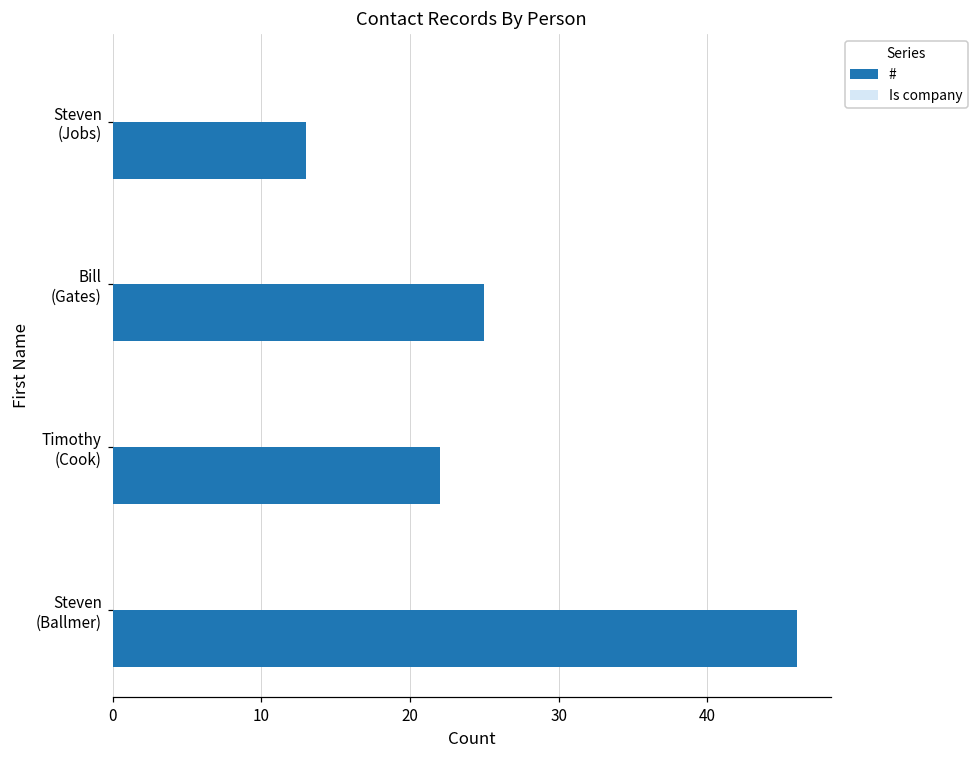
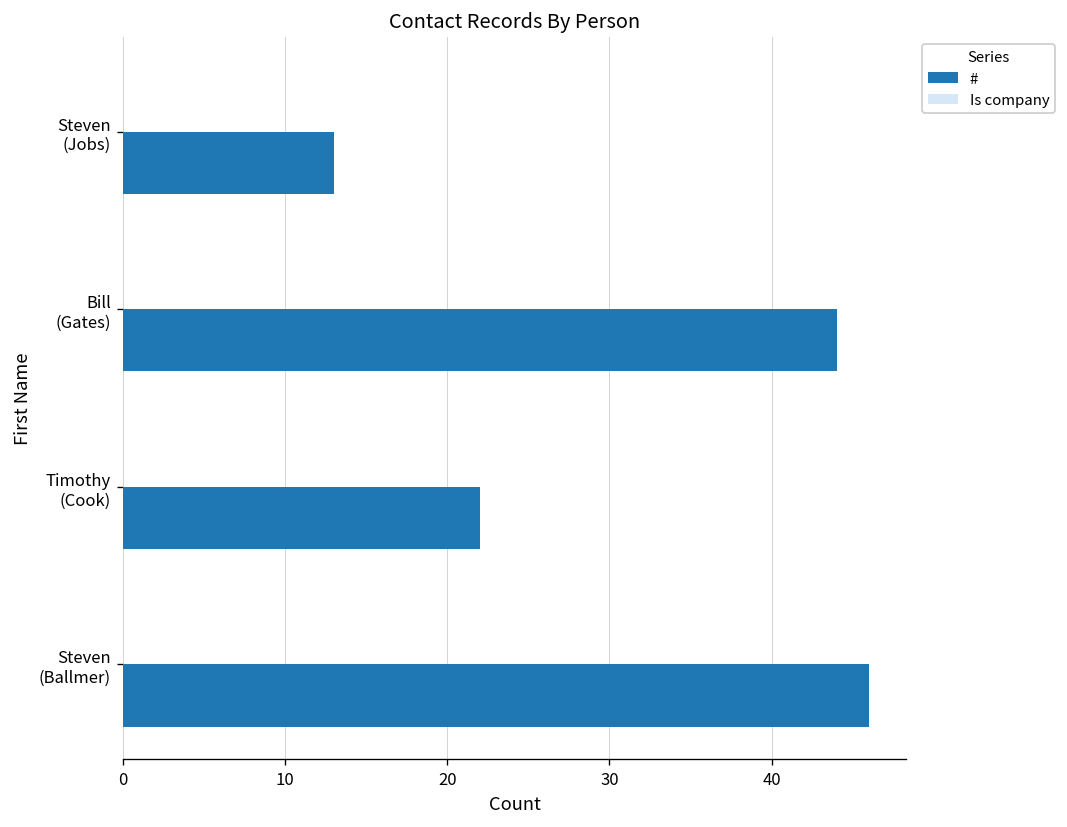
  {
    "#": {
      "Steven (Jobs)": 13,
-     "Bill (Gates)": 25,
+     "Bill (Gates)": 44,
      "Timothy (Cook)": 22,
      "Steven (Ballmer)": 46
    },
    "Is company": {
      "Steven (Jobs)": 0,
      "Bill (Gates)": 0,
      "Timothy (Cook)": 0,
      "Steven (Ballmer)": 0
    }
  }
